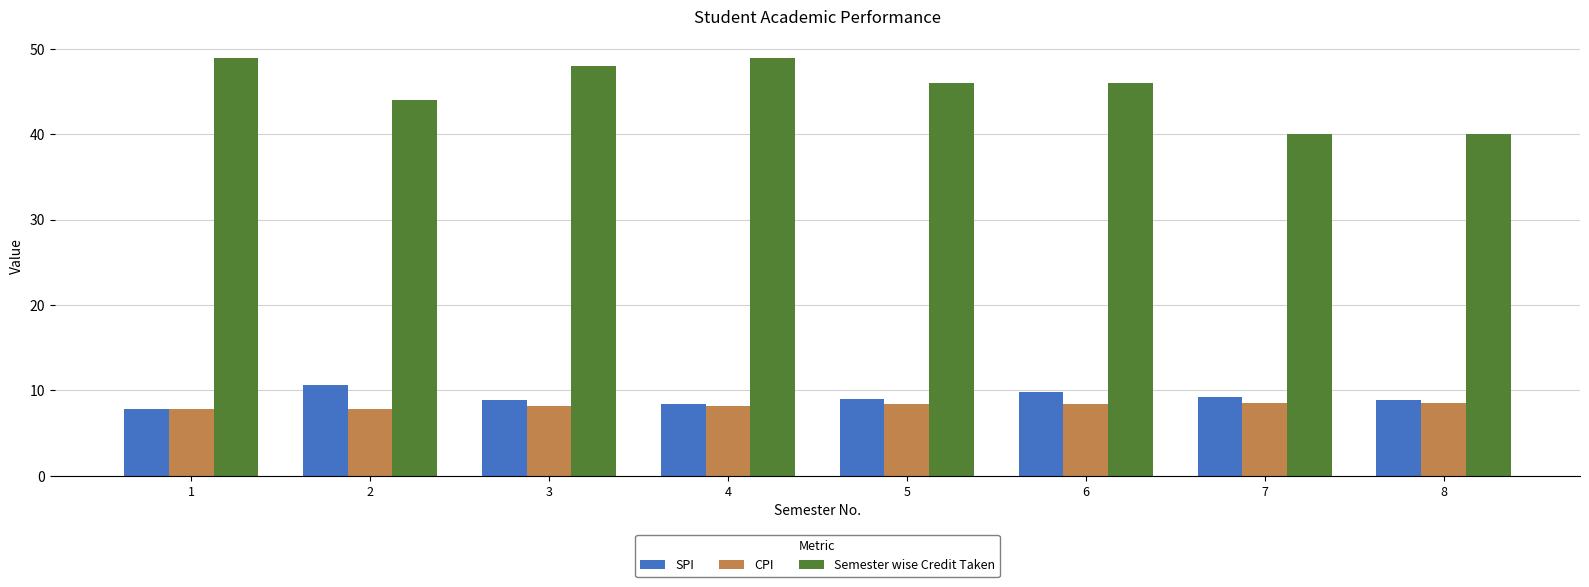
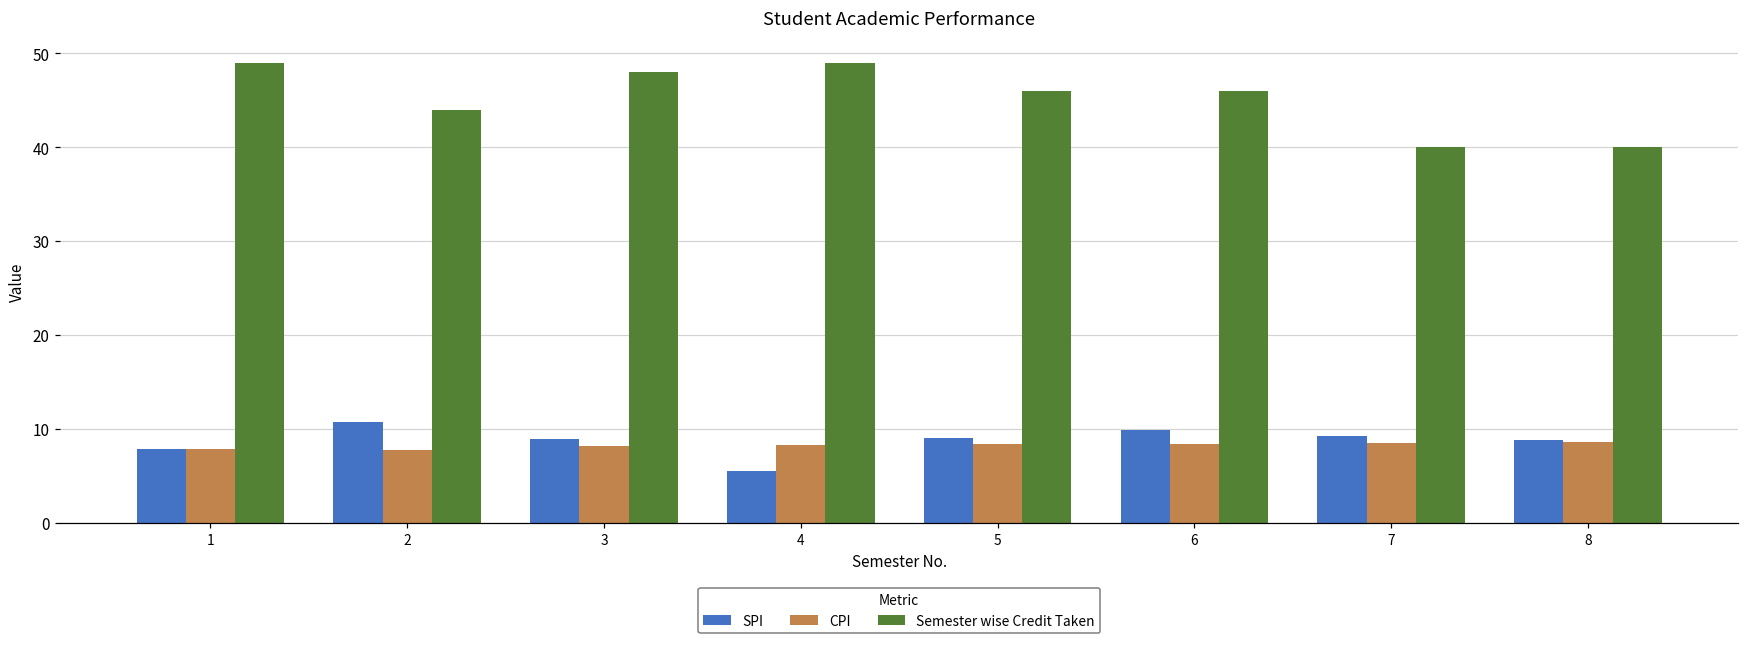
  {
    "SPI": {
      "1": 8,
      "2": 11,
      "3": 9,
-     "4": 8,
+     "4": 5,
      "5": 9,
      "6": 10,
      "7": 9,
      "8": 9
    },
    "CPI": {
      "1": 8,
      "2": 8,
      "3": 8,
      "4": 8,
      "5": 8,
      "6": 8,
      "7": 9,
      "8": 9
    },
    "Semester wise Credit Taken": {
      "1": 49,
      "2": 44,
      "3": 48,
      "4": 49,
      "5": 46,
      "6": 46,
      "7": 40,
      "8": 40
    }
  }
